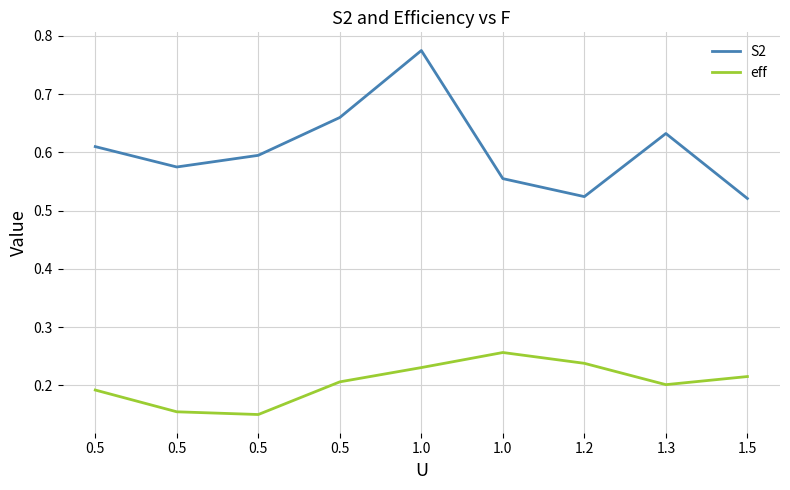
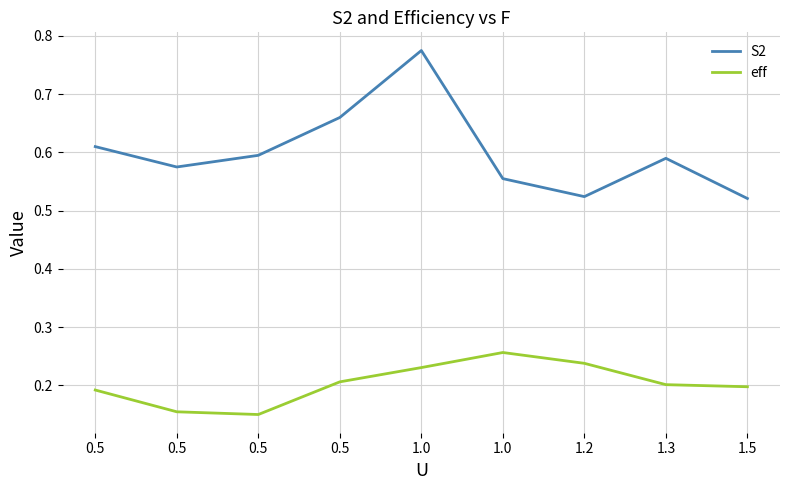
  {
    "S2": {
      "1.2": 0.52,
-     "1.3": 0.63,
+     "1.3": 0.59,
      "1.5": 0.52
    },
    "eff": {
      "1.2": 0.24,
      "1.3": 0.20,
-     "1.5": 0.22
+     "1.5": 0.20
    }
  }
